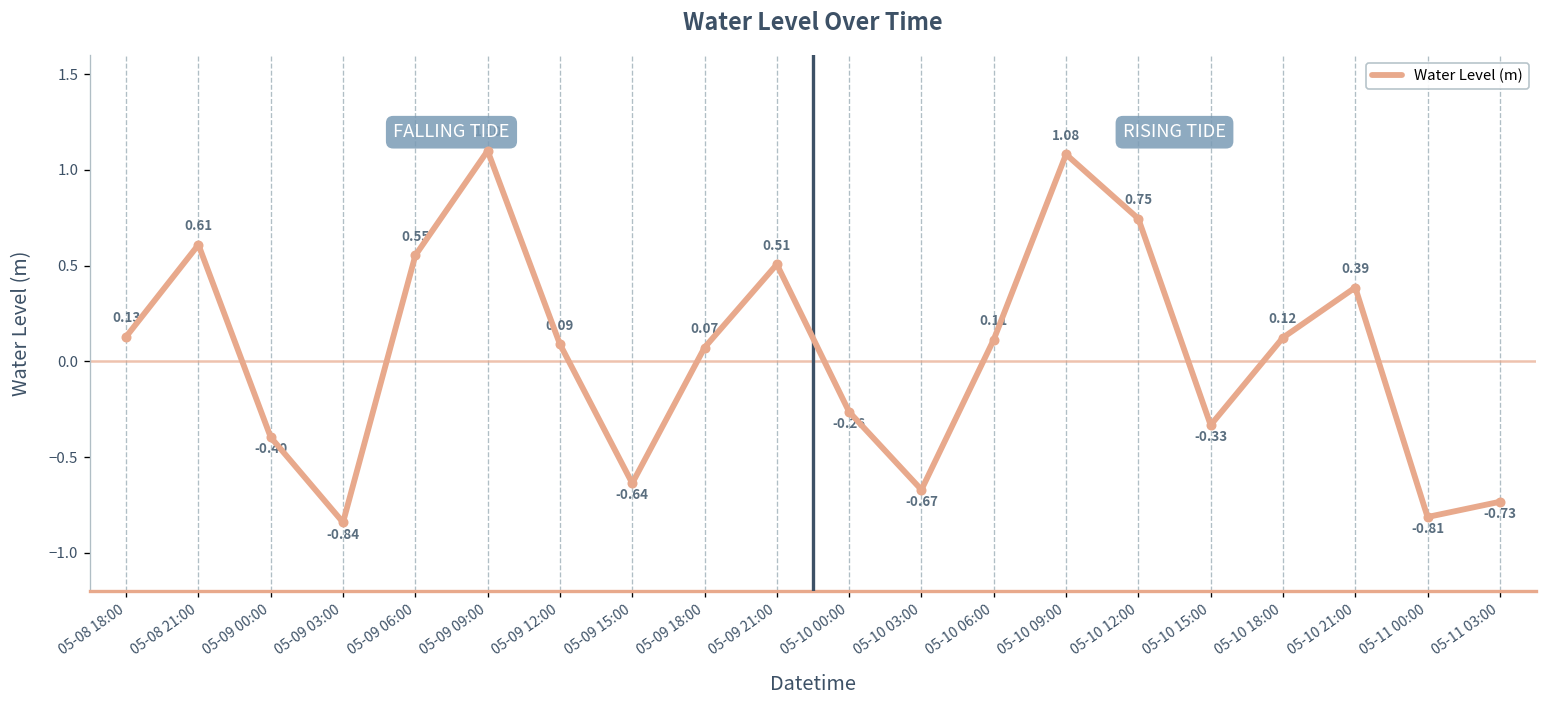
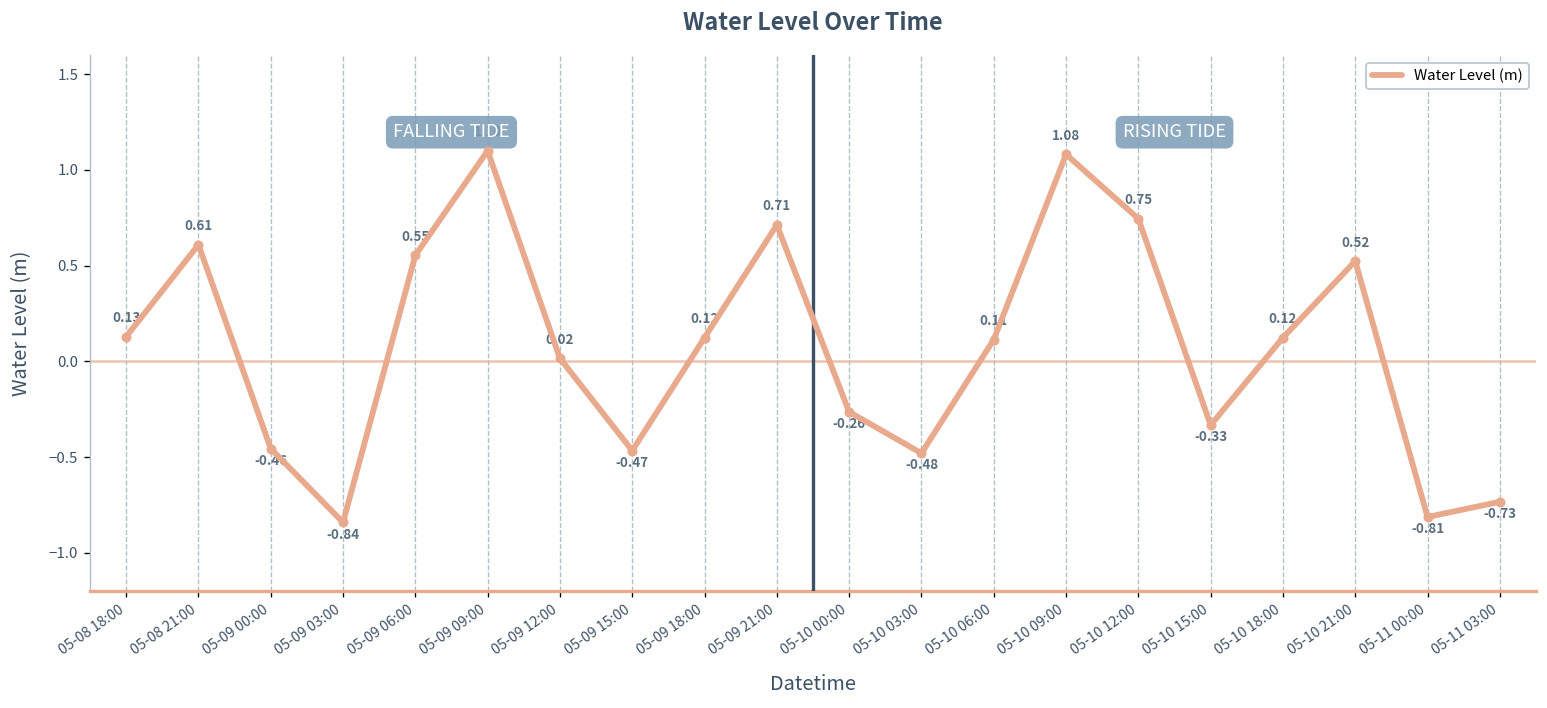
  {
    "05-08 18:00": 0.13,
    "05-08 21:00": 0.61,
-   "05-09 00:00": -0.40,
+   "05-09 00:00": -0.46,
    "05-09 03:00": -0.84,
    "05-09 06:00": 0.55,
-   "05-09 12:00": 0.09,
-   "05-09 15:00": -0.64,
-   "05-09 18:00": 0.07,
-   "05-09 21:00": 0.51,
+   "05-09 12:00": 0.02,
+   "05-09 15:00": -0.47,
+   "05-09 18:00": 0.12,
+   "05-09 21:00": 0.71,
    "05-10 00:00": -0.26,
-   "05-10 03:00": -0.67,
+   "05-10 03:00": -0.48,
    "05-10 06:00": 0.11,
    "05-10 09:00": 1.08,
    "05-10 12:00": 0.75,
    "05-10 15:00": -0.33,
    "05-10 18:00": 0.12,
-   "05-10 21:00": 0.39,
+   "05-10 21:00": 0.52,
    "05-11 00:00": -0.81,
    "05-11 03:00": -0.73
  }
